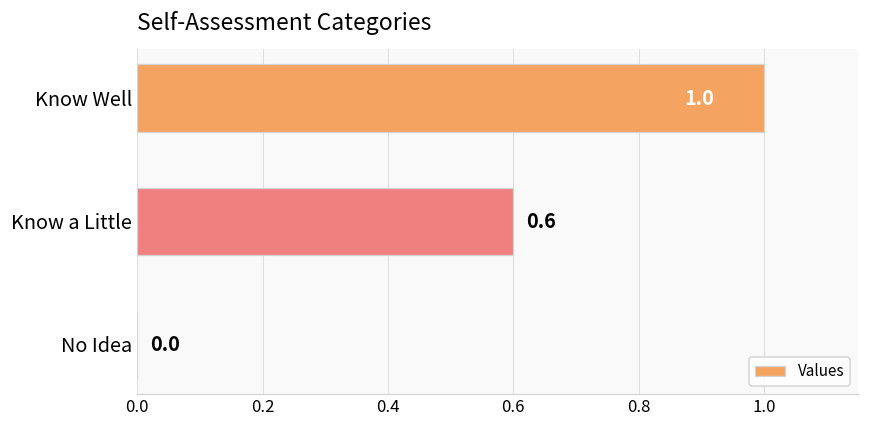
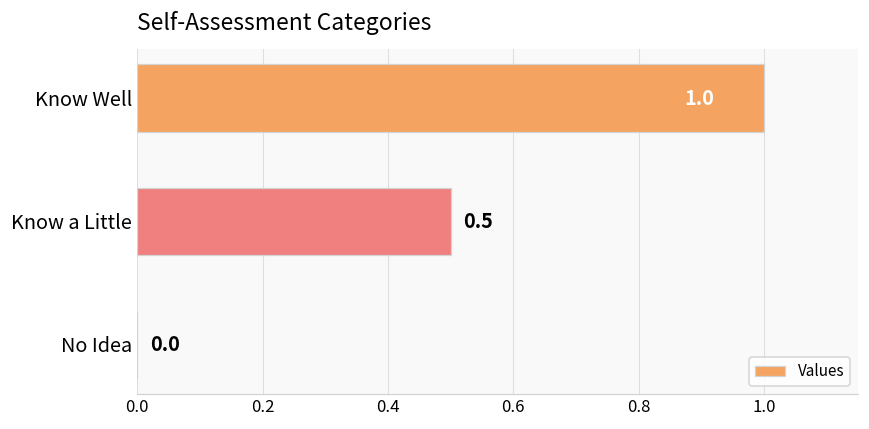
  {
    "Know Well": 1.0,
-   "Know a Little": 0.6,
+   "Know a Little": 0.5,
    "No Idea": 0.0
  }
